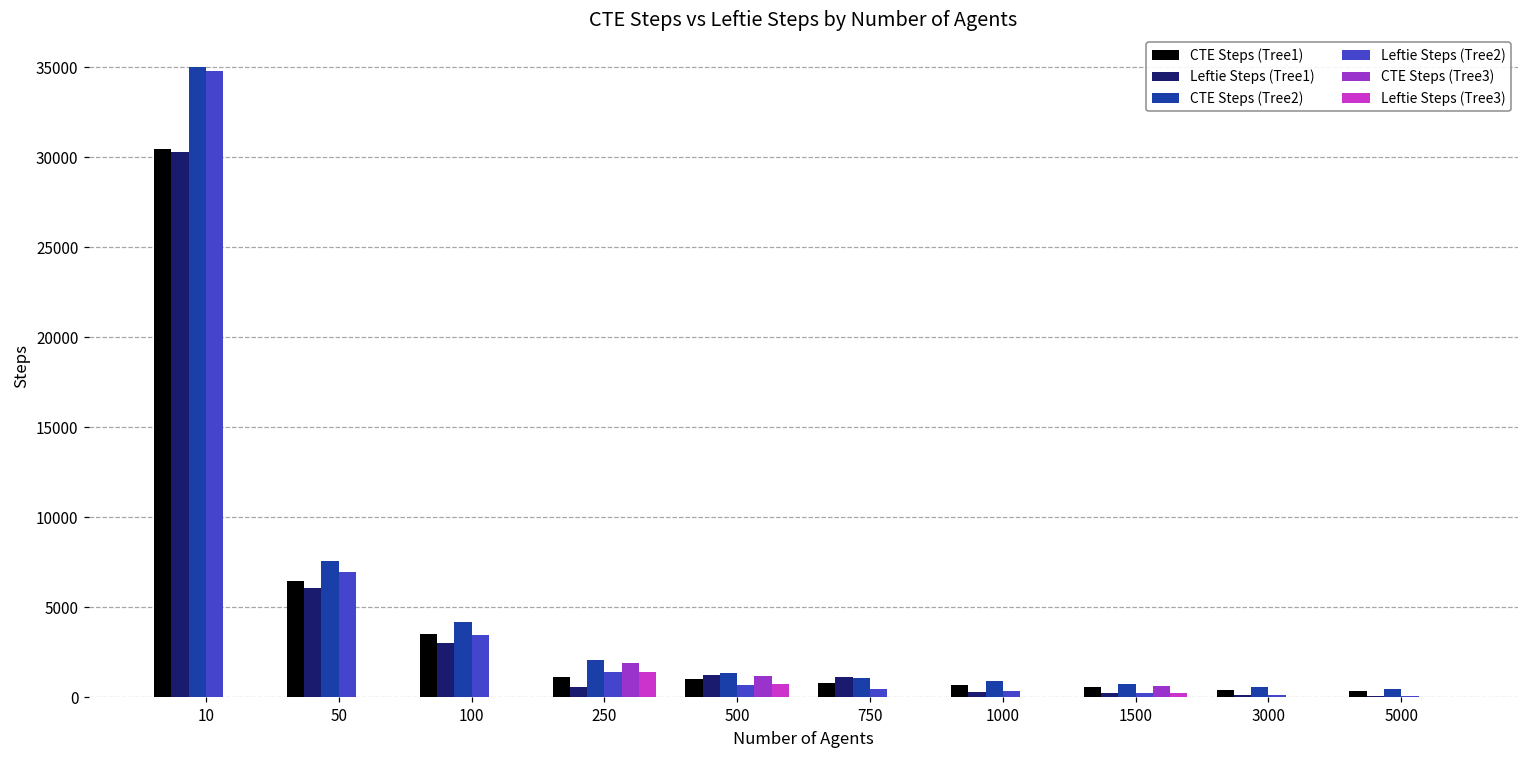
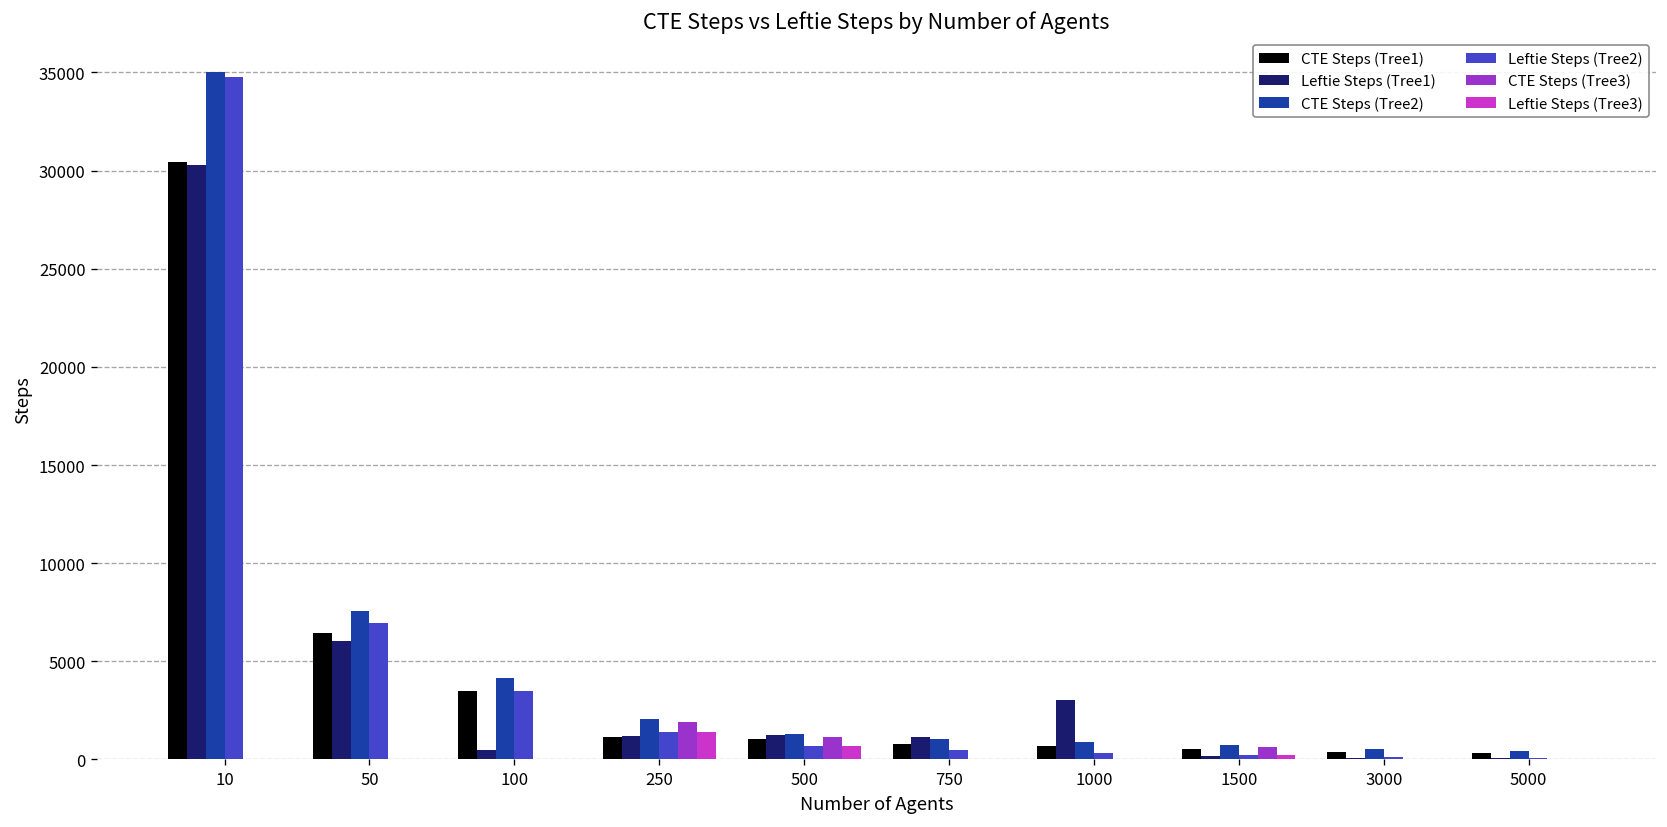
  {
    "CTE Steps (Tree1)": {
      "10": 30500,
      "50": 6400,
      "100": 3500,
      "250": 1100,
      "500": 1000,
      "750": 800,
      "1000": 700,
      "1500": 600,
      "3000": 400,
      "5000": 300
    },
    "Leftie Steps (Tree1)": {
      "10": 30300,
      "50": 6100,
-     "100": 3000,
-     "250": 600,
+     "100": 500,
+     "250": 1200,
      "500": 1200,
      "750": 1100,
-     "1000": 300,
+     "1000": 3000,
      "1500": 200
    }
  }
